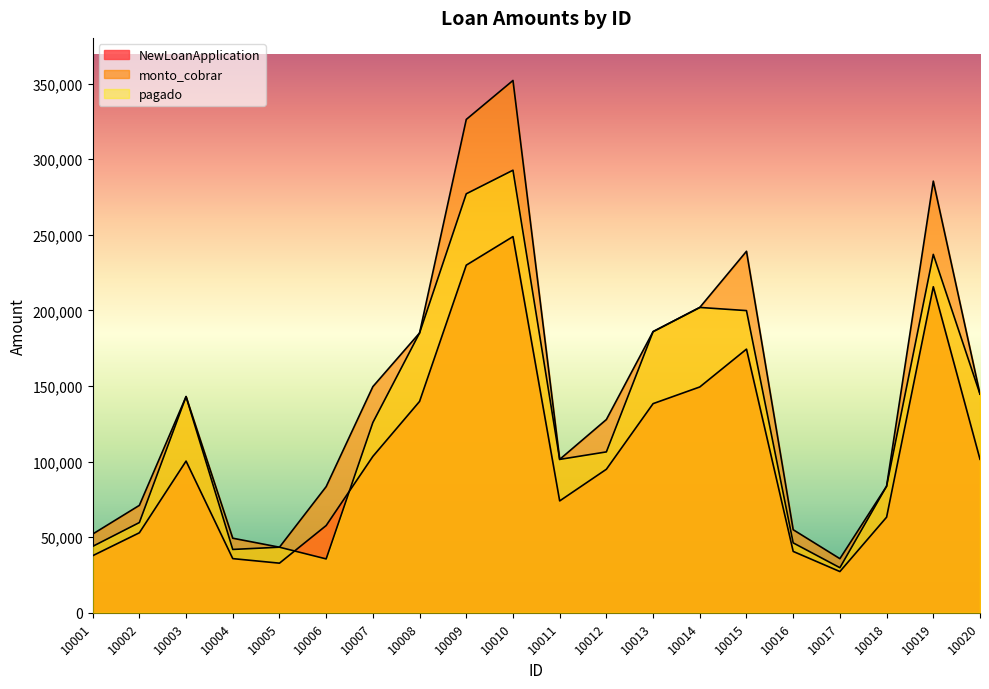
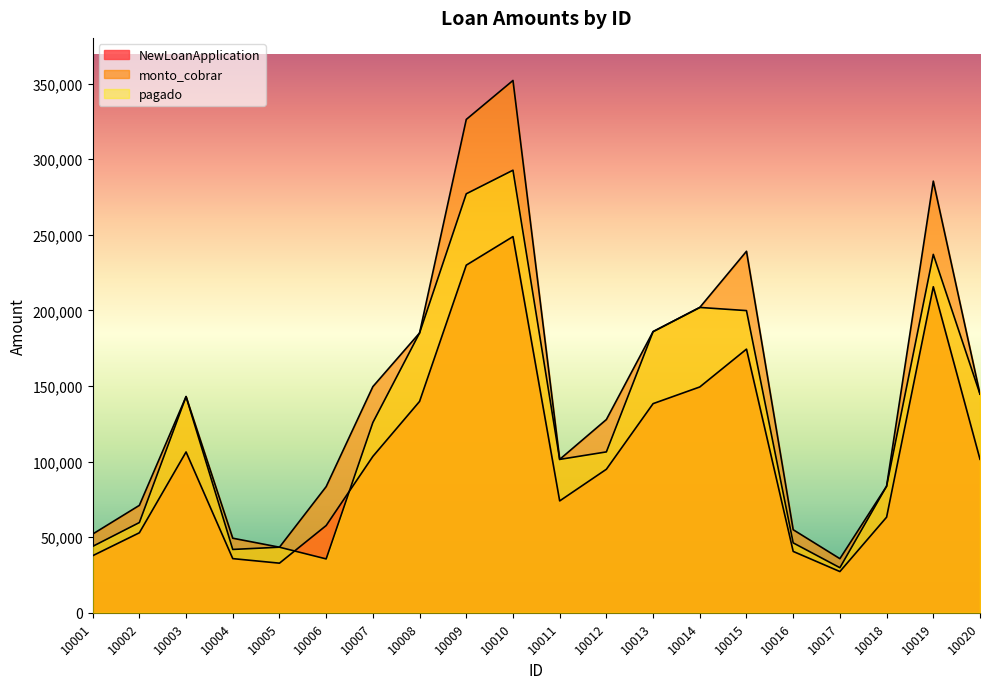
  {
    "NewLoanApplication": {
      "10001": "38,000",
      "10002": "53,000",
-     "10003": "100,000",
+     "10003": "106,000",
      "10004": "36,000",
      "10005": "33,000",
      "10006": "58,000",
      "10007": "103,000",
      "10008": "140,000",
      "10009": "230,000",
      "10010": "249,000",
      "10011": "74,000",
      "10012": "95,000",
      "10013": "138,000",
      "10014": "149,000",
      "10015": "174,000",
      "10016": "41,000",
      "10017": "27,000",
      "10018": "63,000",
      "10019": "216,000",
      "10020": "102,000"
    },
    "monto_cobrar": {
      "10001": "52,000",
      "10002": "71,000",
      "10004": "49,000",
      "10006": "83,000",
      "10007": "150,000",
      "10009": "326,000",
      "10010": "352,000",
      "10012": "128,000",
      "10015": "239,000",
      "10016": "55,000",
      "10017": "36,000",
      "10019": "286,000"
    },
    "pagado": {
      "10001": "44,000",
      "10002": "60,000",
      "10004": "42,000",
      "10006": "36,000",
      "10007": "126,000",
      "10009": "277,000",
      "10010": "293,000",
      "10012": "106,000",
      "10015": "200,000",
      "10016": "46,000",
      "10017": "30,000",
      "10019": "237,000"
    }
  }
